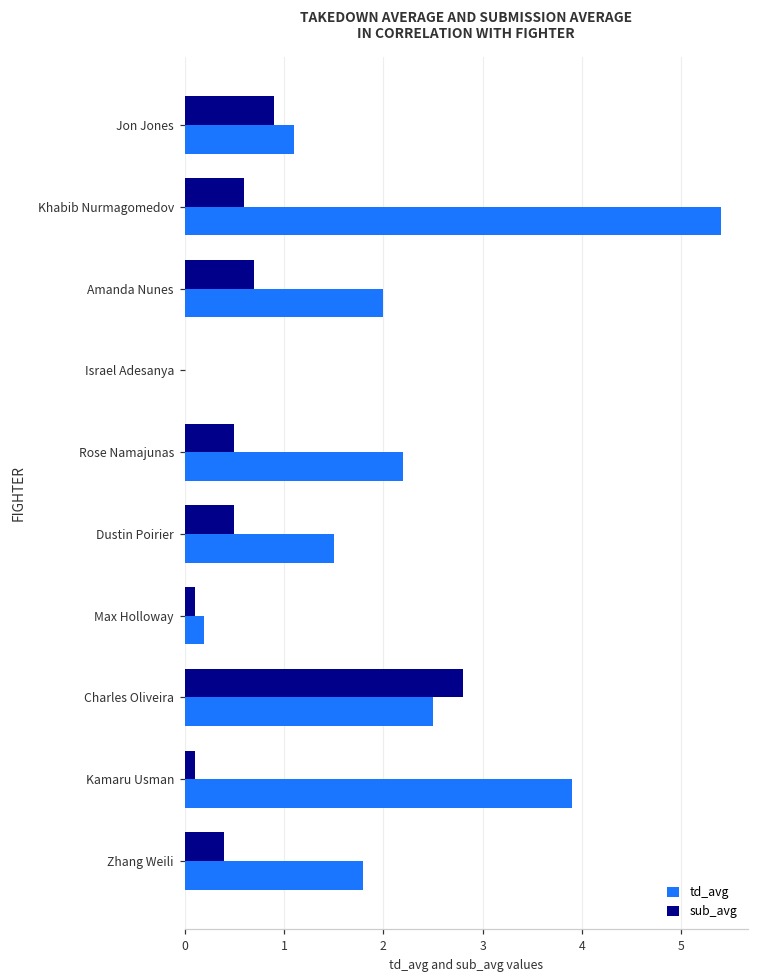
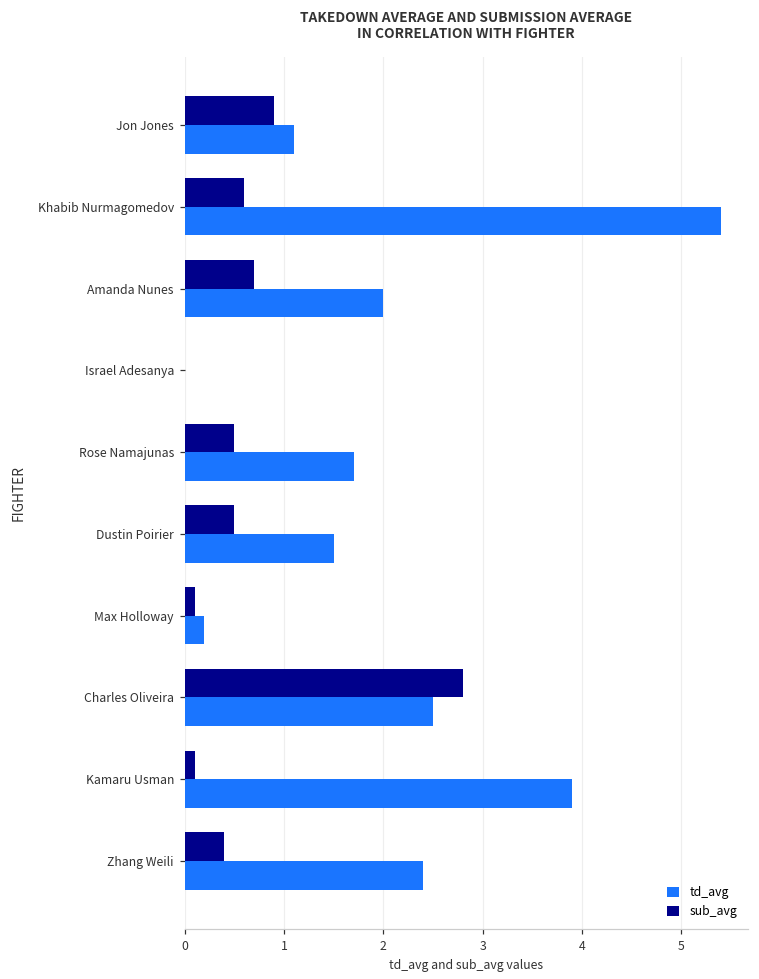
  {
    "td_avg": {
      "Jon Jones": 1.1,
      "Khabib Nurmagomedov": 5.4,
      "Amanda Nunes": 2.0,
      "Israel Adesanya": 0.0,
-     "Rose Namajunas": 2.2,
+     "Rose Namajunas": 1.7,
      "Dustin Poirier": 1.5,
      "Max Holloway": 0.2,
      "Charles Oliveira": 2.5,
      "Kamaru Usman": 3.9,
-     "Zhang Weili": 1.8
+     "Zhang Weili": 2.4
    },
    "sub_avg": {
      "Jon Jones": 0.9,
      "Khabib Nurmagomedov": 0.6,
      "Amanda Nunes": 0.7,
      "Israel Adesanya": 0.0,
      "Rose Namajunas": 0.5,
      "Dustin Poirier": 0.5,
      "Max Holloway": 0.1,
      "Charles Oliveira": 2.8,
      "Kamaru Usman": 0.1,
      "Zhang Weili": 0.4
    }
  }
